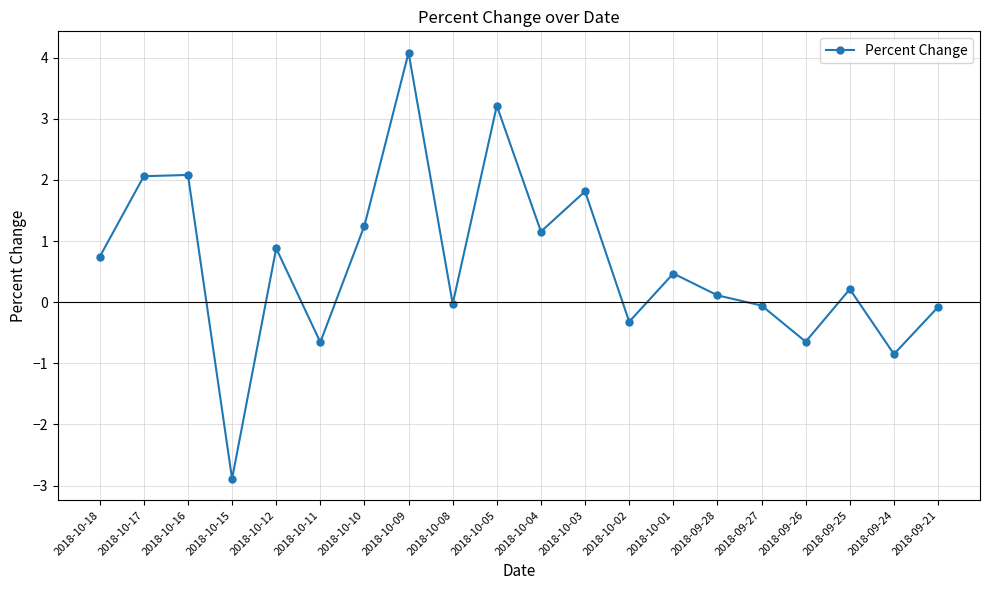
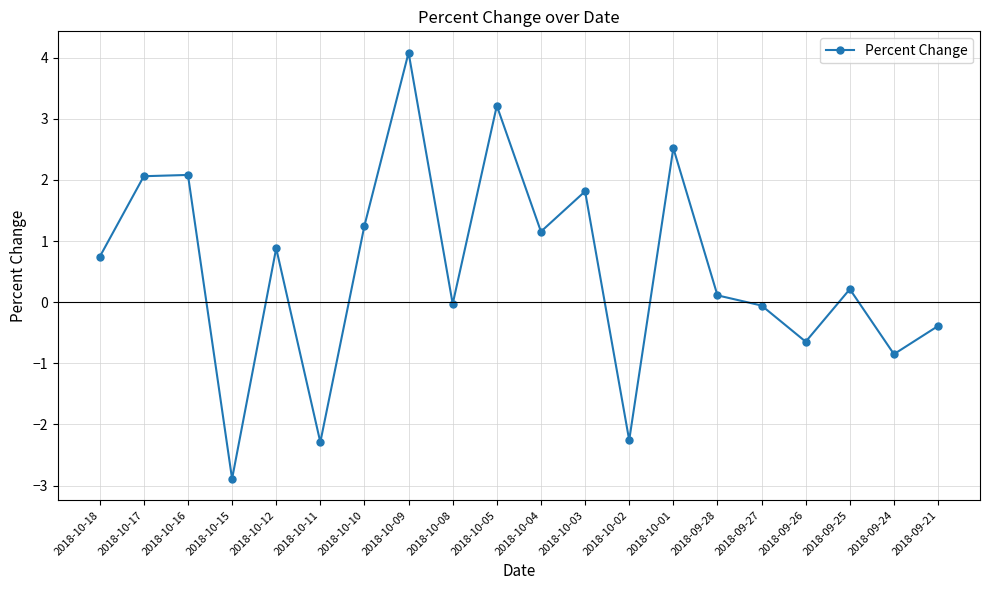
  {
    "2018-10-18": 0.7,
    "2018-10-17": 2.1,
    "2018-10-16": 2.1,
    "2018-10-15": -2.9,
    "2018-10-12": 0.9,
-   "2018-10-11": -0.7,
+   "2018-10-11": -2.3,
    "2018-10-10": 1.3,
    "2018-10-09": 4.1,
    "2018-10-08": 0.0,
    "2018-10-05": 3.2,
    "2018-10-04": 1.2,
    "2018-10-03": 1.8,
-   "2018-10-02": -0.3,
-   "2018-10-01": 0.5,
+   "2018-10-02": -2.3,
+   "2018-10-01": 2.5,
    "2018-09-28": 0.1,
    "2018-09-27": -0.1,
    "2018-09-26": -0.6,
    "2018-09-25": 0.2,
    "2018-09-24": -0.8,
-   "2018-09-21": -0.1
+   "2018-09-21": -0.4
  }
